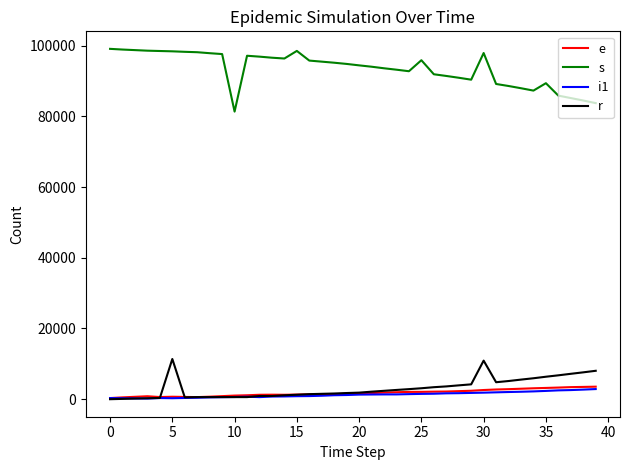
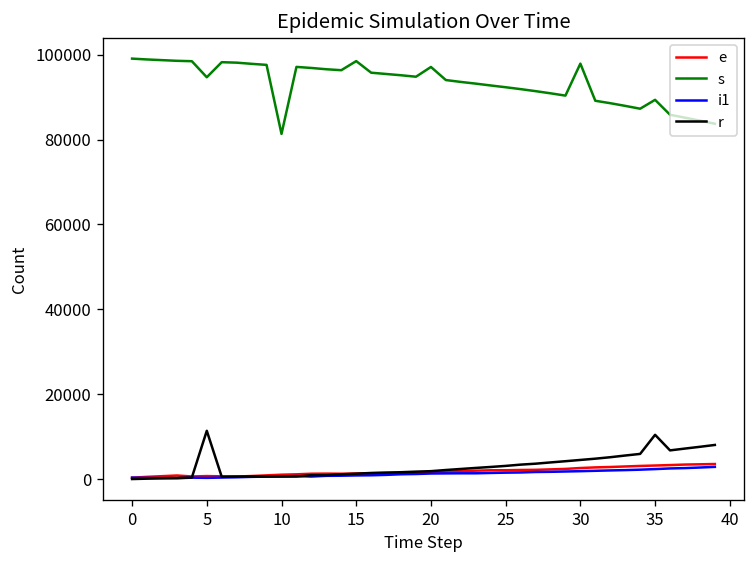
  {
    "e": {
      "30": 3000,
      "35": 3000
    },
    "s": {
      "0": 99000,
-     "5": 98000,
+     "5": 95000,
      "10": 81000,
      "15": 98000,
-     "20": 94000,
-     "25": 96000,
+     "20": 97000,
+     "25": 92000,
      "30": 98000,
      "35": 89000
    },
    "i1": {
      "30": 2000,
      "35": 2000
    },
    "r": {
      "5": 11000,
      "25": 3000,
-     "30": 11000,
-     "35": 6000
+     "30": 5000,
+     "35": 10000
    }
  }
